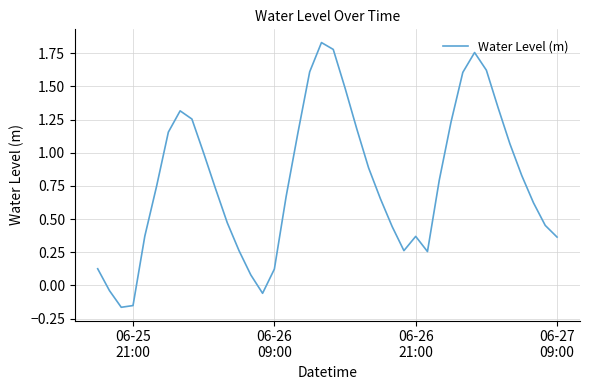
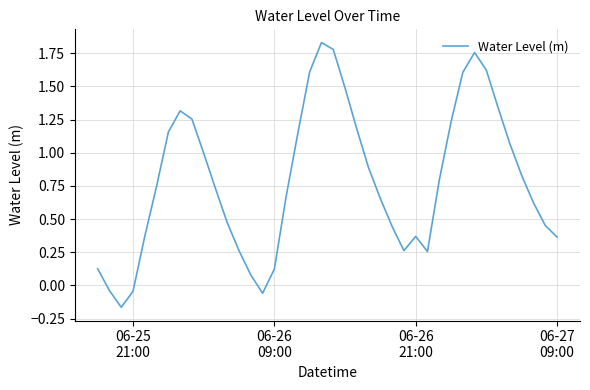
  {
-   "06-25 21:00": -0.15,
+   "06-25 21:00": -0.04,
    "06-26 09:00": 0.12,
    "06-26 21:00": 0.37,
    "06-27 09:00": 0.36
  }
